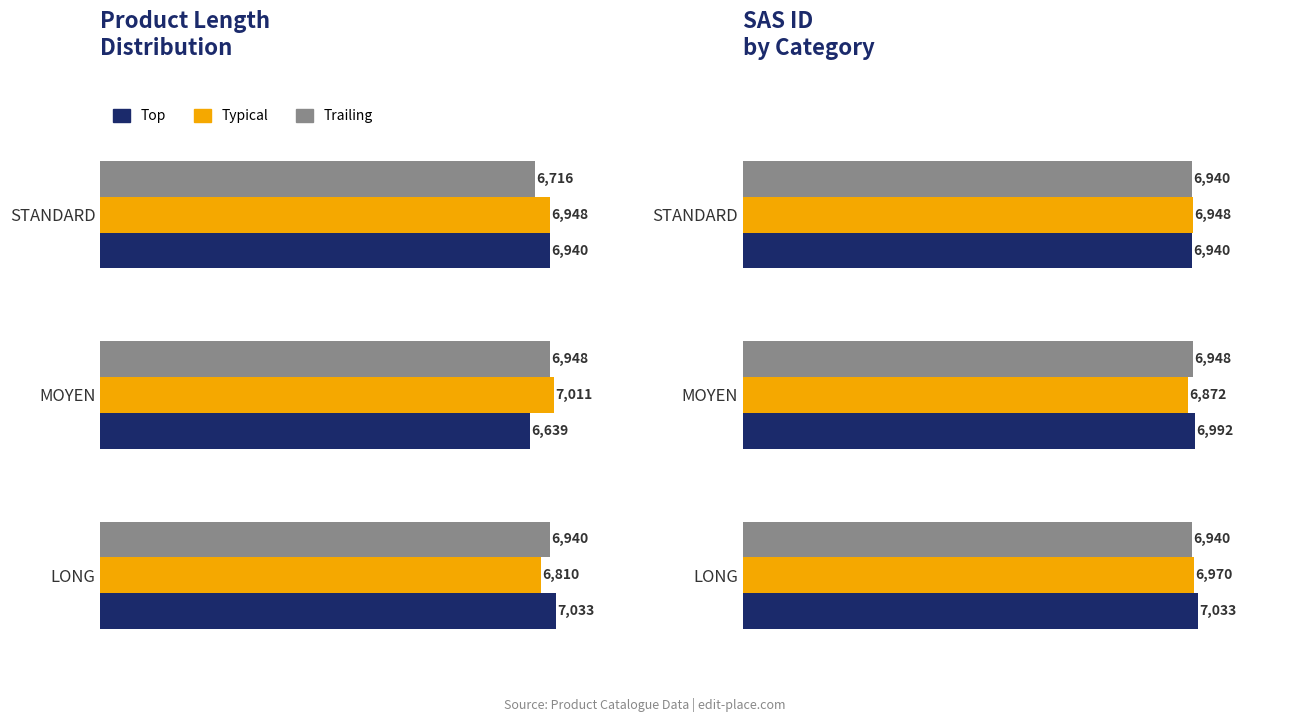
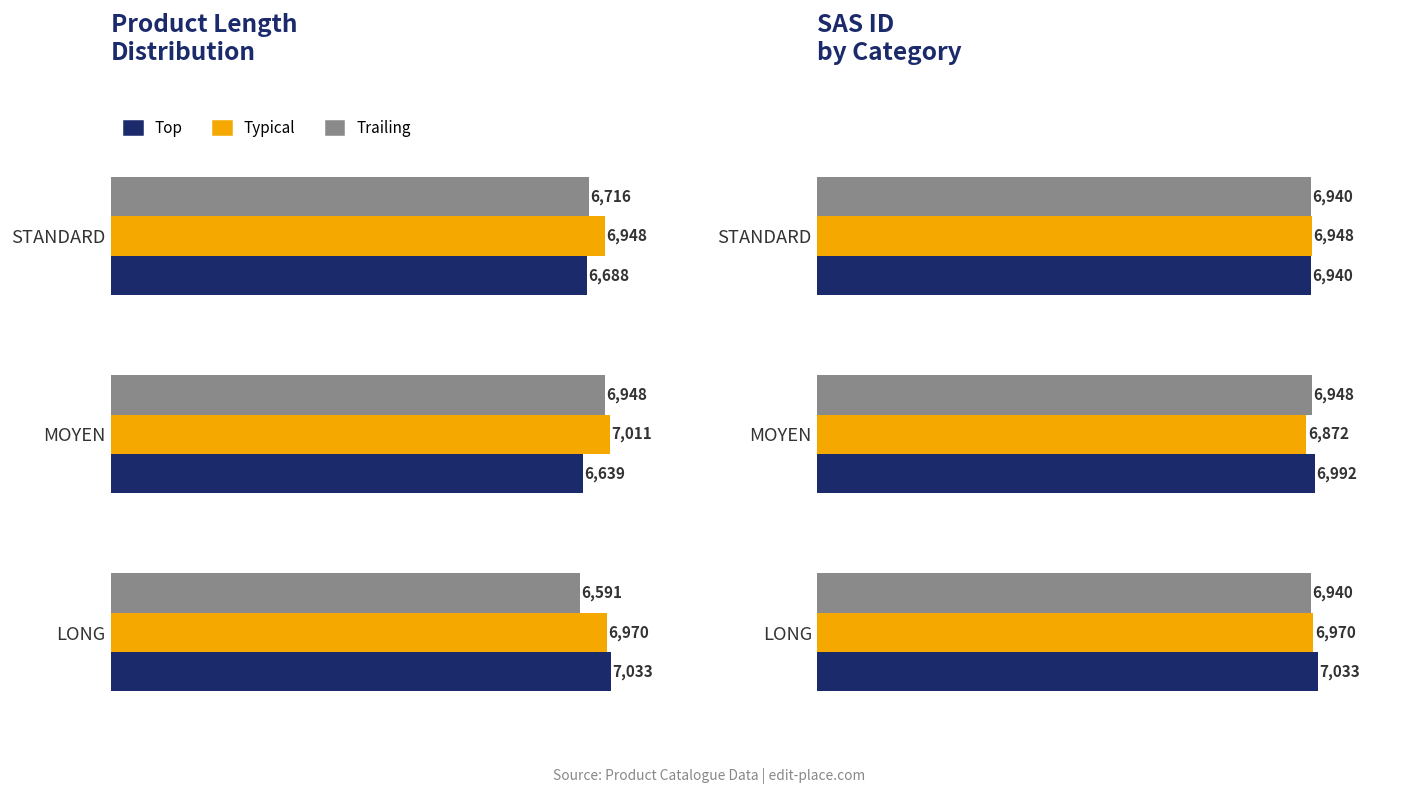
  {
    "Product Length Distribution": {
      "Top": {
-       "STANDARD": "6,940",
+       "STANDARD": "6,688",
        "MOYEN": "6,639",
        "LONG": "7,033"
      },
      "Typical": {
        "STANDARD": "6,948",
        "MOYEN": "7,011",
-       "LONG": "6,810"
+       "LONG": "6,970"
      },
      "Trailing": {
        "STANDARD": "6,716",
        "MOYEN": "6,948",
-       "LONG": "6,940"
+       "LONG": "6,591"
      }
    },
    "SAS ID by Category": {
      "Top": {
        "STANDARD": "6,940",
        "MOYEN": "6,992",
        "LONG": "7,033"
      },
      "Typical": {
        "STANDARD": "6,948",
        "MOYEN": "6,872",
        "LONG": "6,970"
      },
      "Trailing": {
        "STANDARD": "6,940",
        "MOYEN": "6,948",
        "LONG": "6,940"
      }
    }
  }
